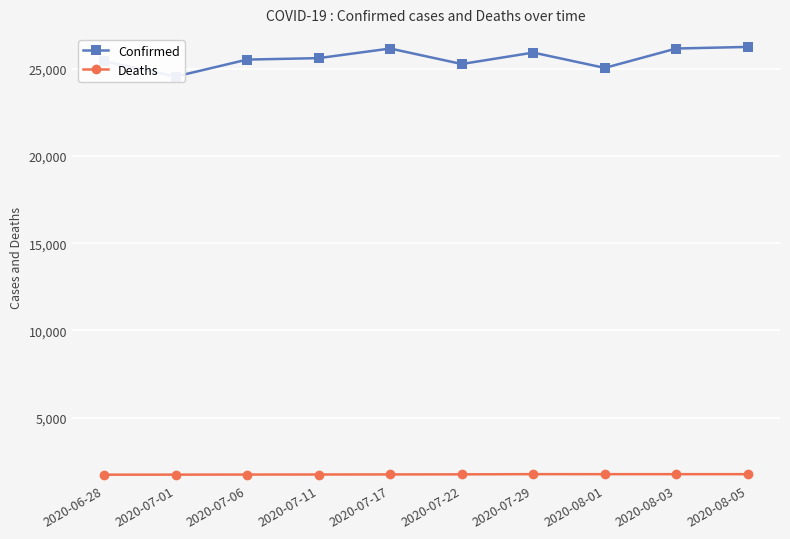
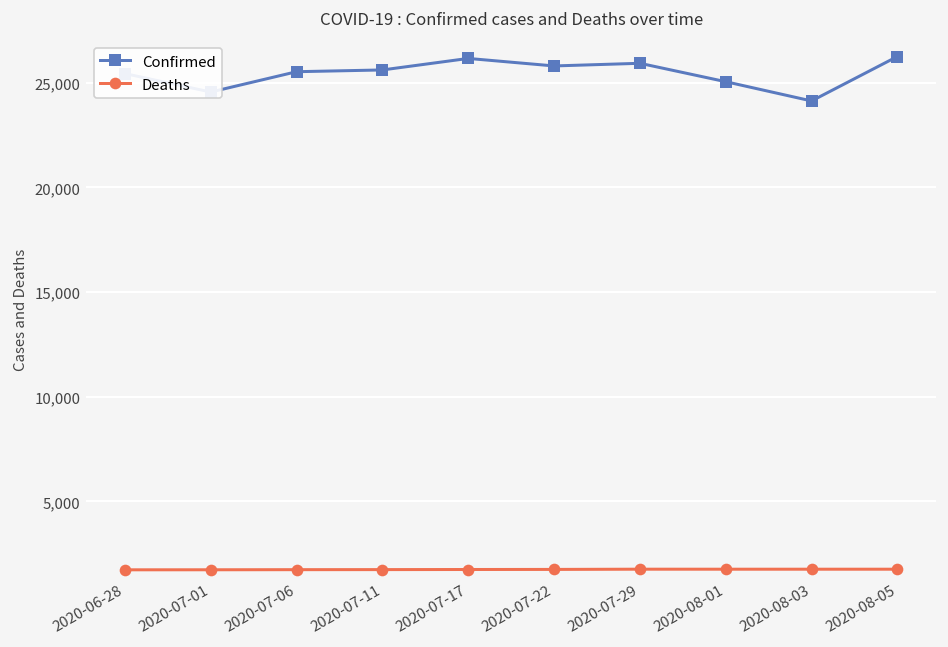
  {
    "Confirmed": {
      "2020-07-06": "25,500",
      "2020-07-11": "25,600",
      "2020-07-17": "26,200",
-     "2020-07-22": "25,300",
+     "2020-07-22": "25,800",
      "2020-07-29": "25,900",
      "2020-08-01": "25,100",
-     "2020-08-03": "26,200",
+     "2020-08-03": "24,100",
      "2020-08-05": "26,300"
    },
    "Deaths": {
      "2020-06-28": "1,700",
      "2020-07-01": "1,700",
      "2020-07-06": "1,700",
      "2020-07-11": "1,700",
      "2020-07-17": "1,700",
      "2020-07-22": "1,800",
      "2020-07-29": "1,800",
      "2020-08-01": "1,800",
      "2020-08-03": "1,800",
      "2020-08-05": "1,800"
    }
  }
